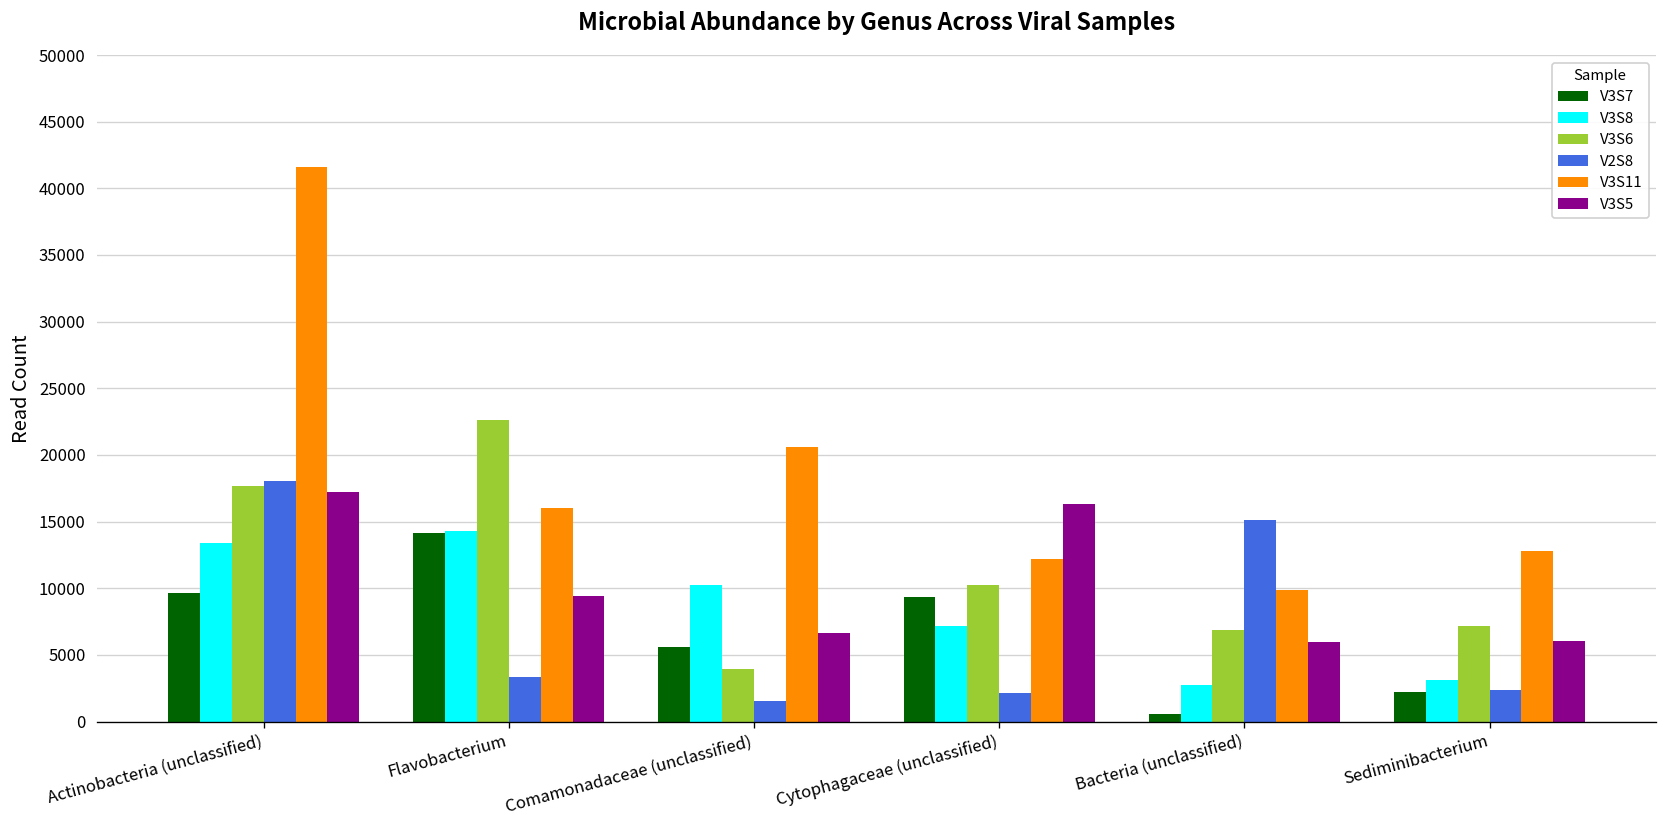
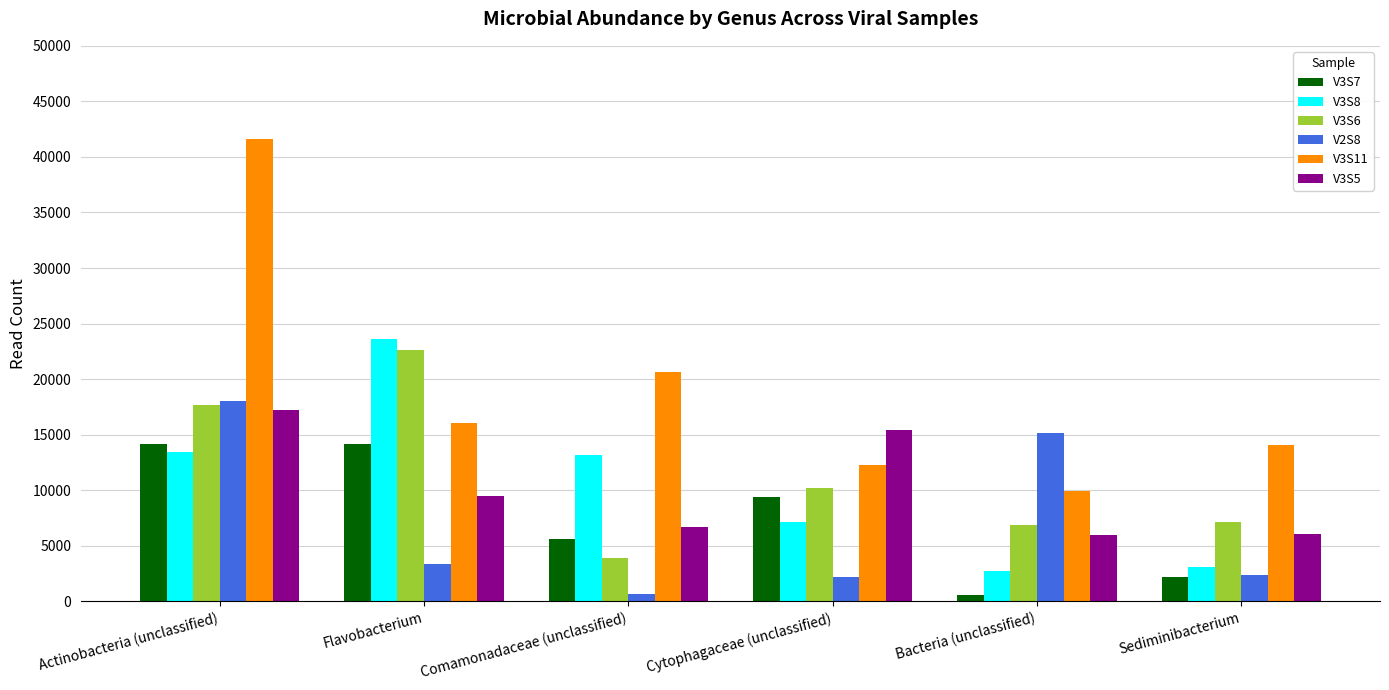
  {
    "V3S7": {
-     "Actinobacteria (unclassified)": 9600,
+     "Actinobacteria (unclassified)": 14200,
      "Flavobacterium": 14100,
      "Comamonadaceae (unclassified)": 5600,
      "Cytophagaceae (unclassified)": 9400,
      "Bacteria (unclassified)": 600,
      "Sediminibacterium": 2200
    },
    "V3S8": {
      "Actinobacteria (unclassified)": 13400,
-     "Flavobacterium": 14300,
-     "Comamonadaceae (unclassified)": 10300,
+     "Flavobacterium": 23600,
+     "Comamonadaceae (unclassified)": 13200,
      "Cytophagaceae (unclassified)": 7100,
      "Bacteria (unclassified)": 2700,
      "Sediminibacterium": 3100
    },
    "V3S6": {
      "Actinobacteria (unclassified)": 17700,
      "Flavobacterium": 22600,
      "Comamonadaceae (unclassified)": 3900,
      "Cytophagaceae (unclassified)": 10200,
      "Bacteria (unclassified)": 6900,
      "Sediminibacterium": 7200
    },
    "V2S8": {
      "Actinobacteria (unclassified)": 18100,
      "Flavobacterium": 3300,
-     "Comamonadaceae (unclassified)": 1500,
+     "Comamonadaceae (unclassified)": 600,
      "Cytophagaceae (unclassified)": 2100,
      "Bacteria (unclassified)": 15100,
      "Sediminibacterium": 2400
    },
    "V3S11": {
      "Actinobacteria (unclassified)": 41600,
      "Flavobacterium": 16000,
      "Comamonadaceae (unclassified)": 20600,
      "Cytophagaceae (unclassified)": 12200,
      "Bacteria (unclassified)": 9900,
-     "Sediminibacterium": 12800
+     "Sediminibacterium": 14100
    },
    "V3S5": {
      "Actinobacteria (unclassified)": 17200,
      "Flavobacterium": 9400,
      "Comamonadaceae (unclassified)": 6700,
-     "Cytophagaceae (unclassified)": 16300,
+     "Cytophagaceae (unclassified)": 15400,
      "Bacteria (unclassified)": 6000,
      "Sediminibacterium": 6100
    }
  }
